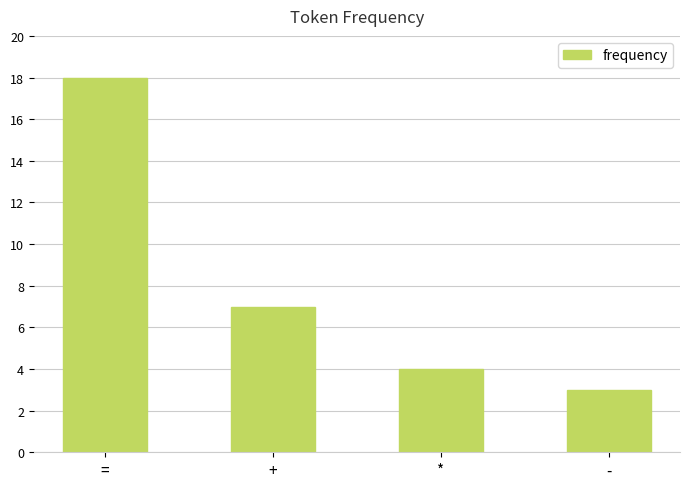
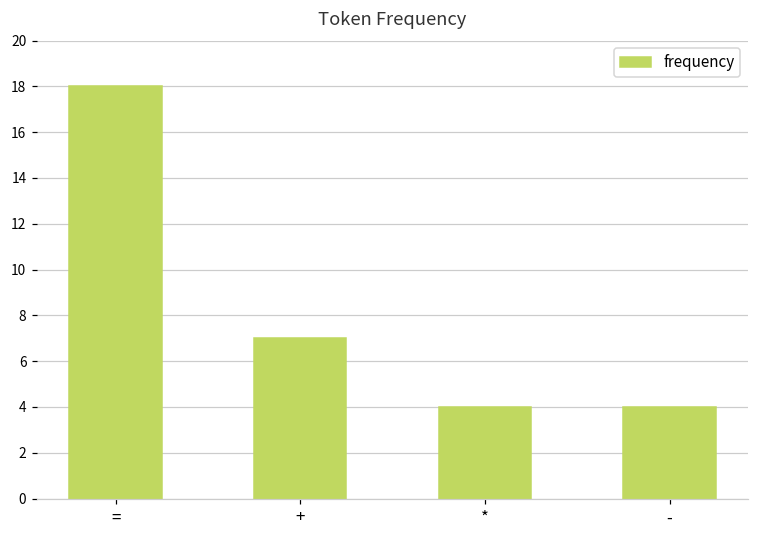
  {
    "=": 18,
    "+": 7,
    "*": 4,
-   "-": 3
+   "-": 4
  }
